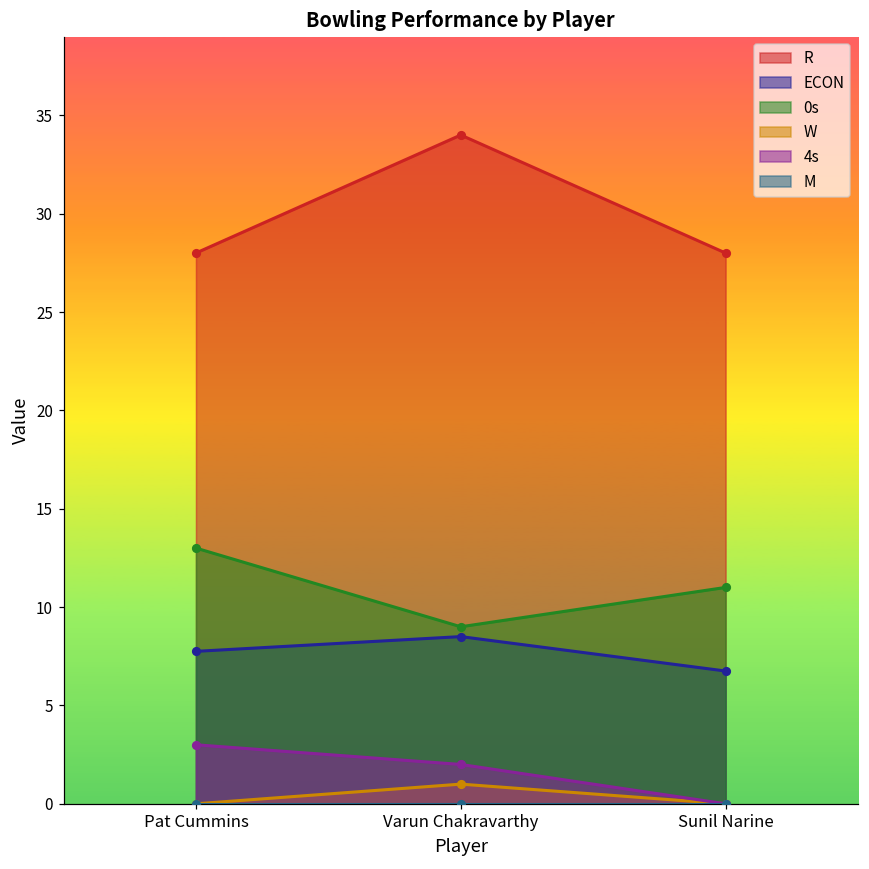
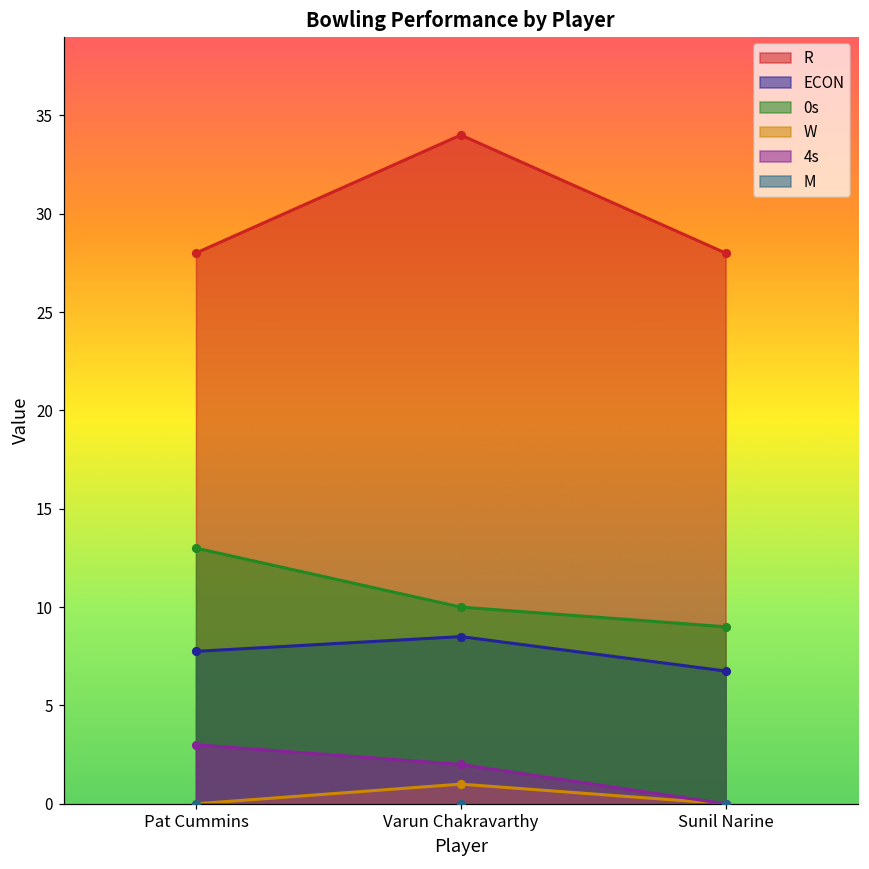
  {
    "R": {
      "Pat Cummins": 28,
      "Varun Chakravarthy": 34,
      "Sunil Narine": 28
    },
    "0s": {
      "Pat Cummins": 13,
-     "Varun Chakravarthy": 9,
-     "Sunil Narine": 11
+     "Varun Chakravarthy": 10,
+     "Sunil Narine": 9
    },
    "W": {
      "Varun Chakravarthy": 1
    },
    "4s": {
      "Pat Cummins": 3,
      "Varun Chakravarthy": 2
    }
  }
